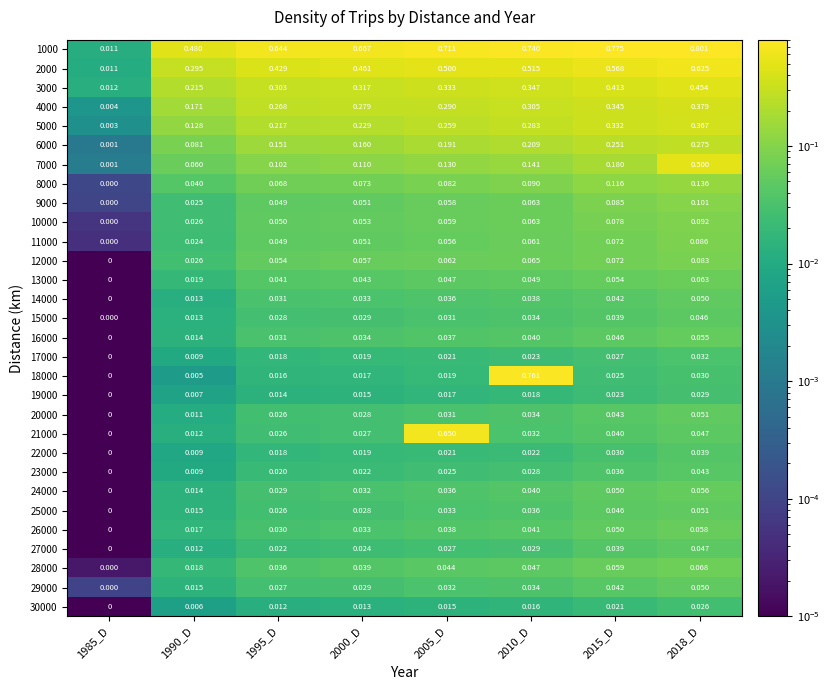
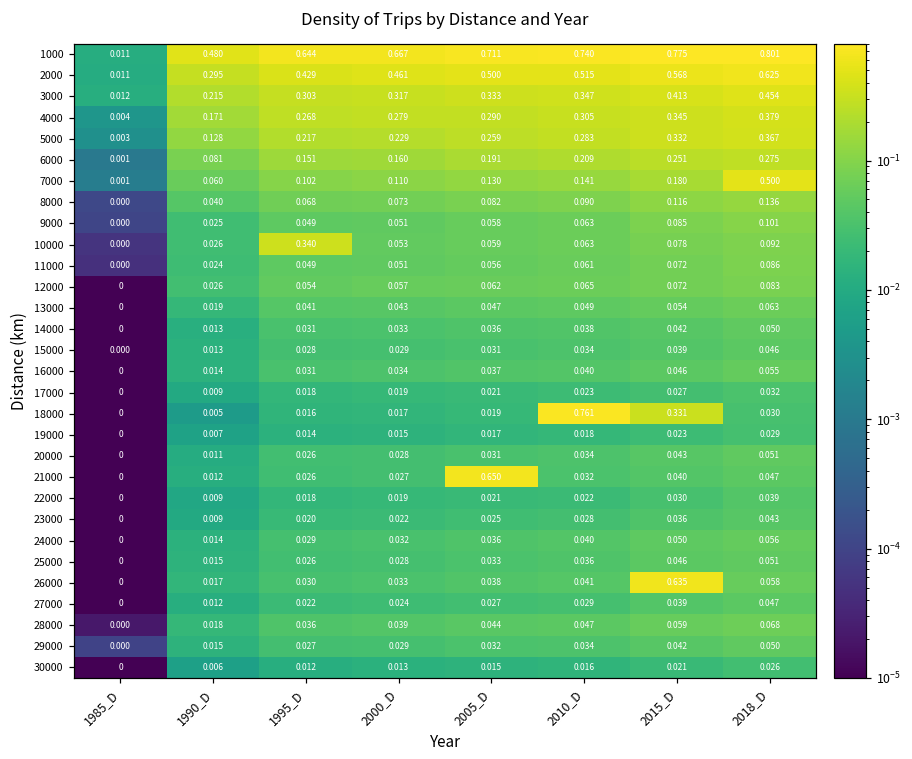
  {
    "10000": {
      "1985_D": 0.000,
      "1990_D": 0.026,
-     "1995_D": 0.050,
+     "1995_D": 0.340,
      "2000_D": 0.053,
      "2005_D": 0.059,
      "2010_D": 0.063,
      "2015_D": 0.078,
      "2018_D": 0.092
    },
    "18000": {
      "1985_D": 0,
      "1990_D": 0.005,
      "1995_D": 0.016,
      "2000_D": 0.017,
      "2005_D": 0.019,
      "2010_D": 0.761,
-     "2015_D": 0.025,
+     "2015_D": 0.331,
      "2018_D": 0.030
    },
    "26000": {
      "1985_D": 0,
      "1990_D": 0.017,
      "1995_D": 0.030,
      "2000_D": 0.033,
      "2005_D": 0.038,
      "2010_D": 0.041,
-     "2015_D": 0.050,
+     "2015_D": 0.635,
      "2018_D": 0.058
    }
  }
